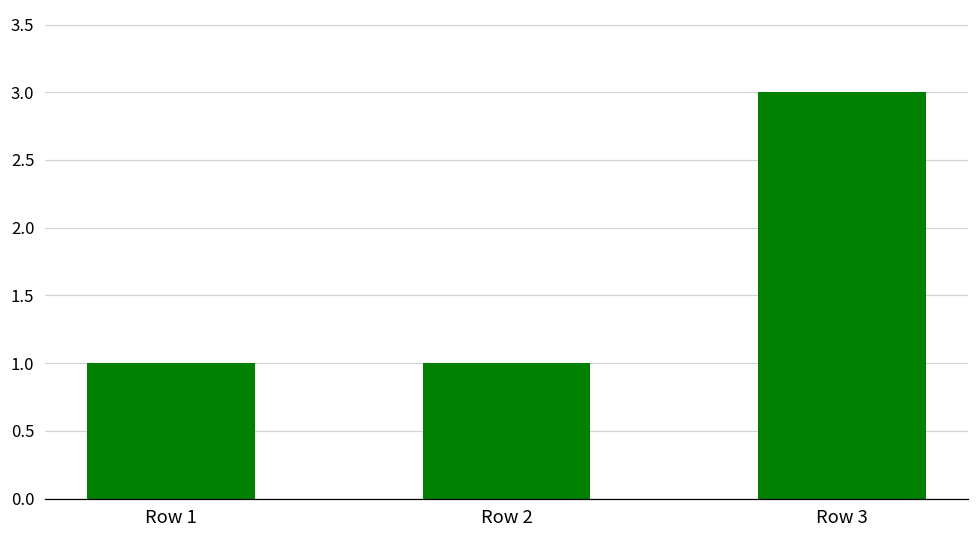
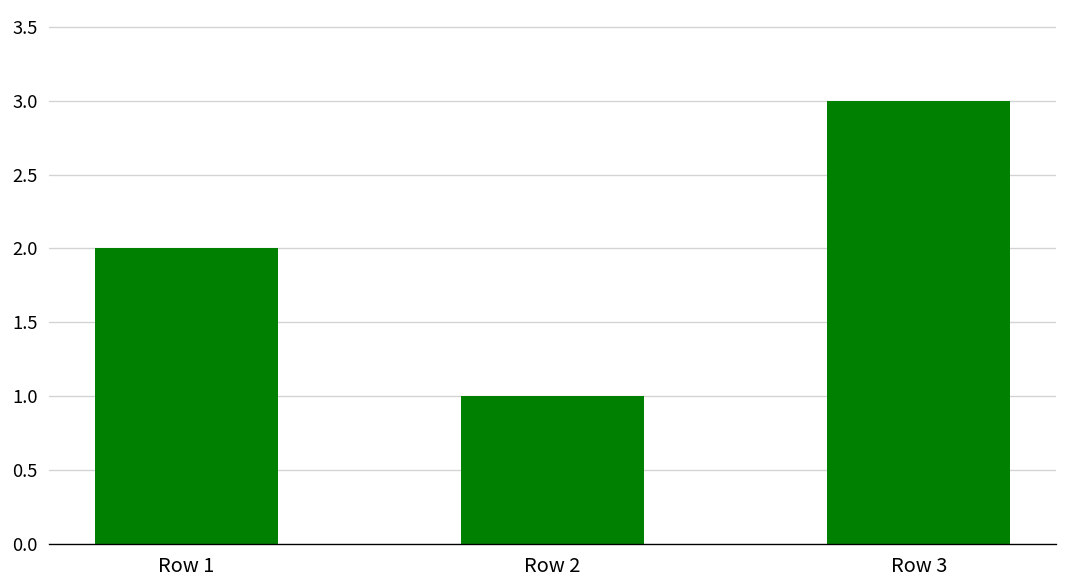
  {
-   "Row 1": 1,
+   "Row 1": 2,
    "Row 2": 1,
    "Row 3": 3
  }
